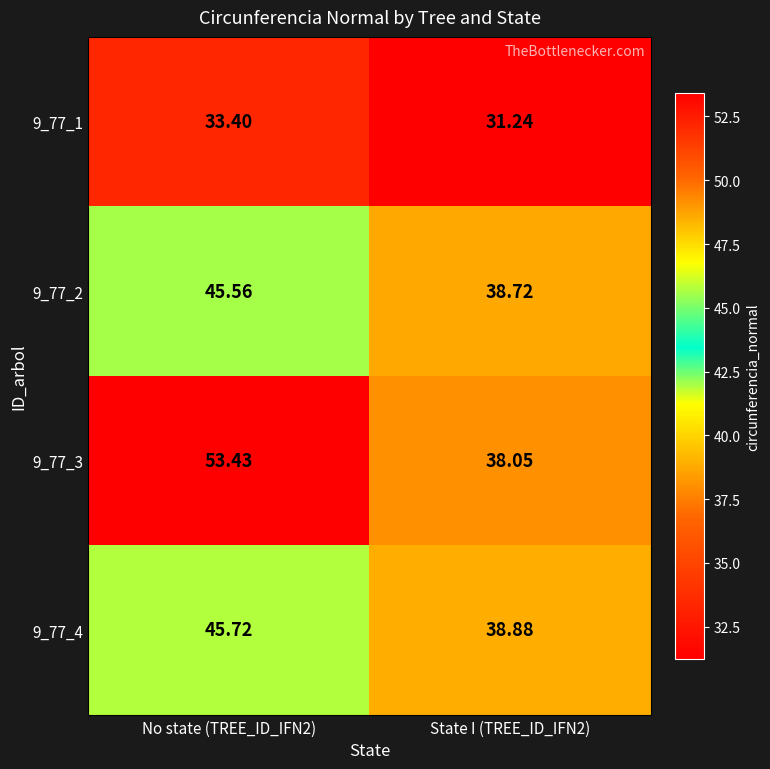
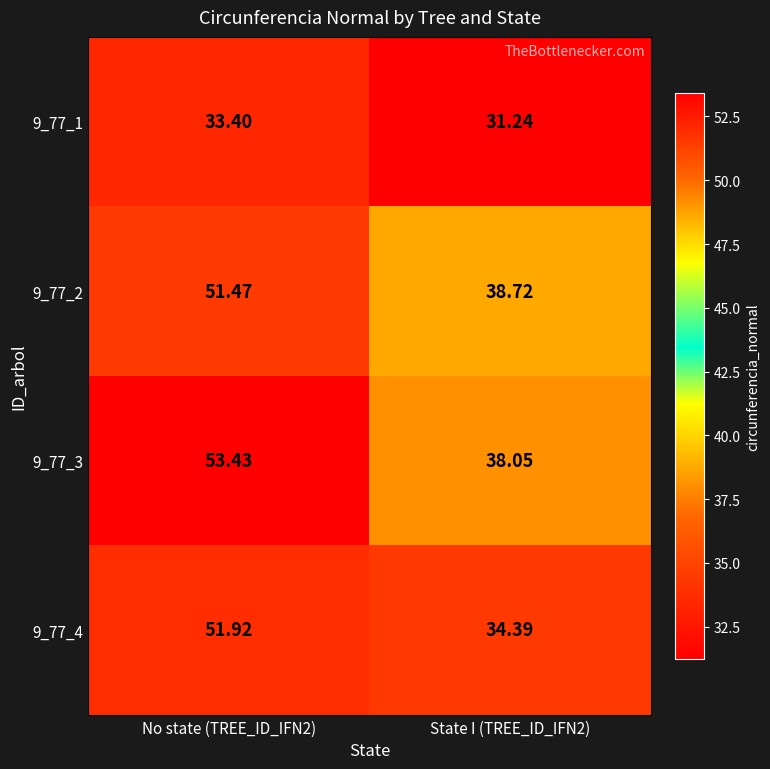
  {
    "9_77_1": {
      "No state (TREE_ID_IFN2)": 33.40
    },
    "9_77_2": {
-     "No state (TREE_ID_IFN2)": 45.56,
+     "No state (TREE_ID_IFN2)": 51.47,
      "State I (TREE_ID_IFN2)": 38.72
    },
    "9_77_3": {
      "No state (TREE_ID_IFN2)": 53.43,
      "State I (TREE_ID_IFN2)": 38.05
    },
    "9_77_4": {
-     "No state (TREE_ID_IFN2)": 45.72,
-     "State I (TREE_ID_IFN2)": 38.88
+     "No state (TREE_ID_IFN2)": 51.92,
+     "State I (TREE_ID_IFN2)": 34.39
    }
  }
